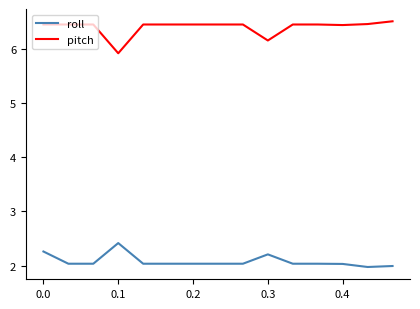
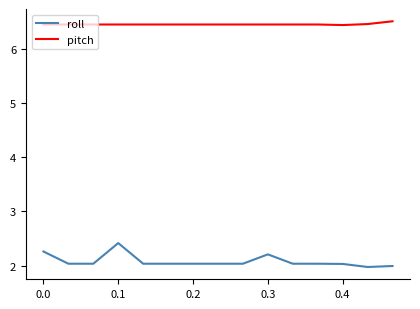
  {
    "roll": {
      "0.0": 2.3,
      "0.1": 2.4,
      "0.2": 2.0,
      "0.3": 2.2,
      "0.4": 2.0
    },
    "pitch": {
-     "0.1": 5.9,
+     "0.1": 6.5,
      "0.2": 6.5,
-     "0.3": 6.2,
+     "0.3": 6.5,
      "0.4": 6.4
    }
  }
